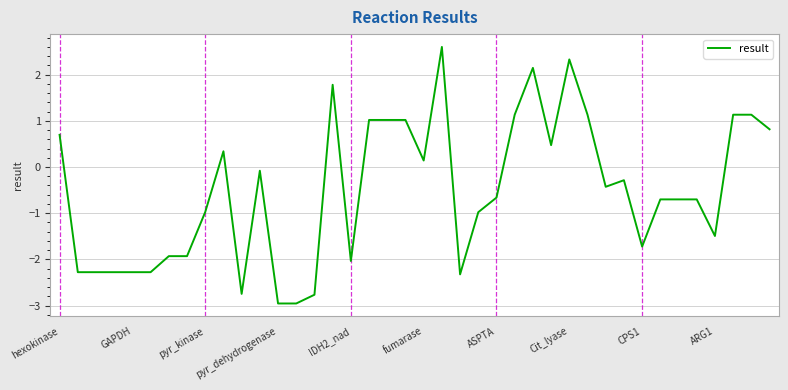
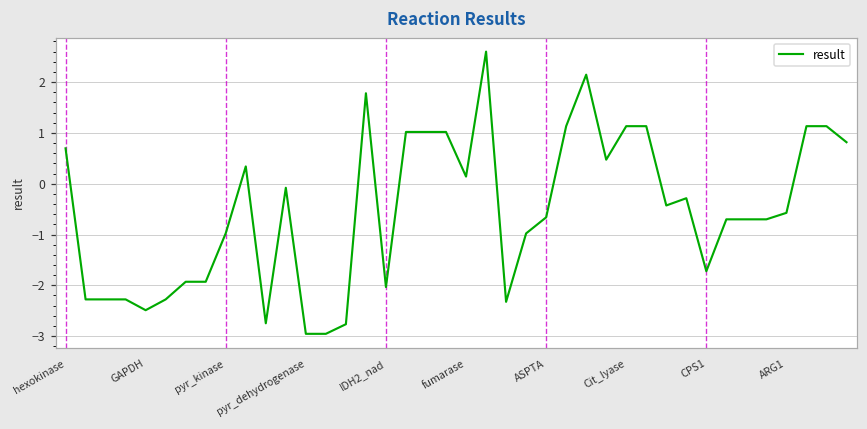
  {
    "hexokinase": 0.7,
-   "GAPDH": -2.3,
+   "GAPDH": -2.5,
    "pyr_kinase": -1.0,
    "pyr_dehydrogenase": -3.0,
    "IDH2_nad": -2.0,
    "fumarase": 0.1,
    "ASPTA": -0.7,
-   "Cit_lyase": 2.3,
+   "Cit_lyase": 1.1,
    "CPS1": -1.7,
-   "ARG1": -1.5
+   "ARG1": -0.6
  }
